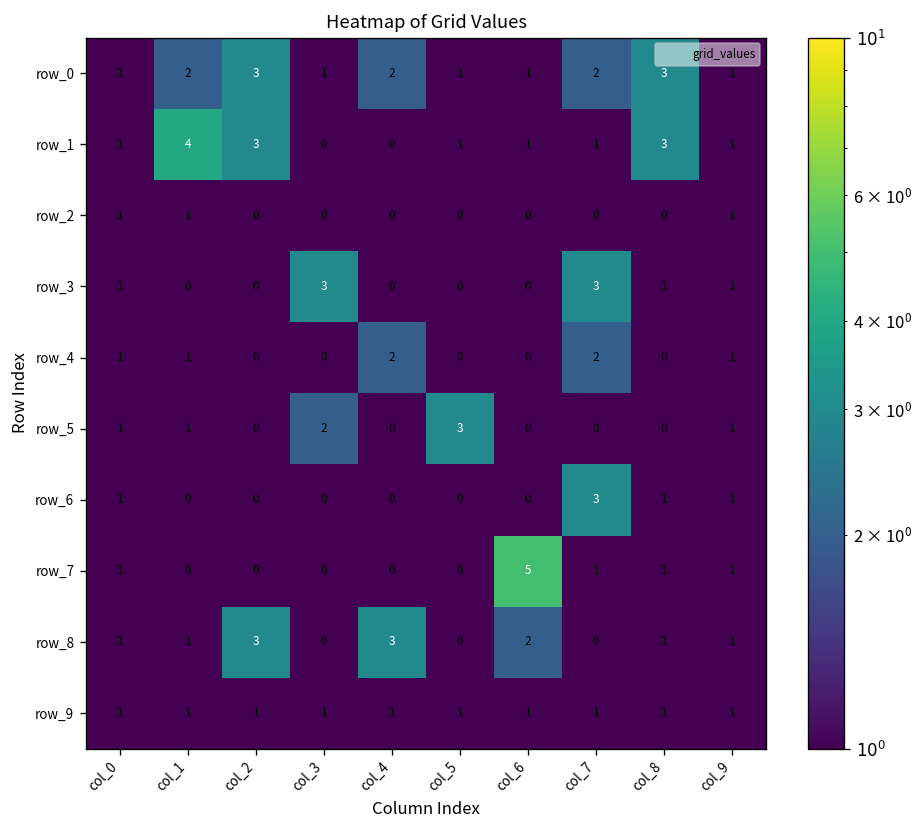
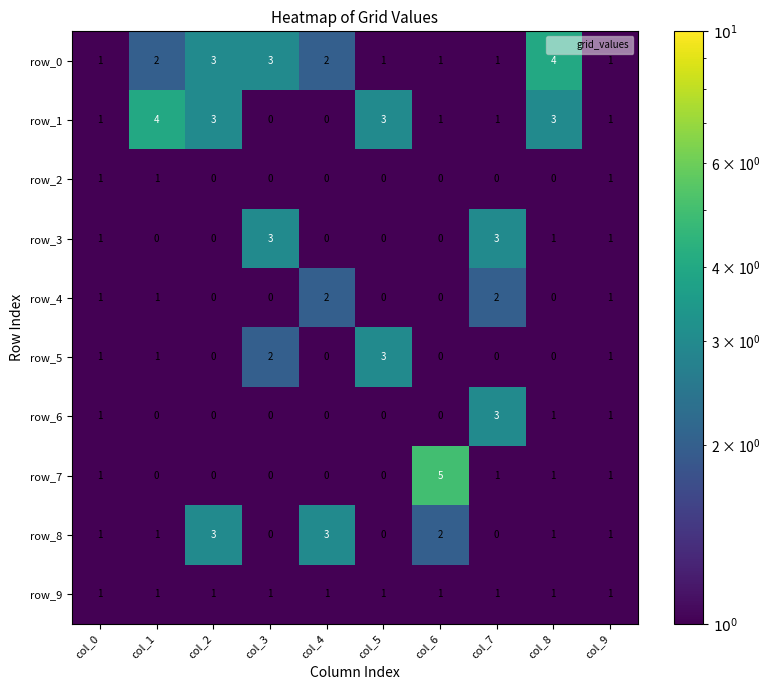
  {
    "row_0": {
      "col_0": 1,
      "col_1": 2,
      "col_2": 3,
-     "col_3": 1,
+     "col_3": 3,
      "col_4": 2,
      "col_5": 1,
      "col_6": 1,
-     "col_7": 2,
-     "col_8": 3,
+     "col_7": 1,
+     "col_8": 4,
      "col_9": 1
    },
    "row_1": {
      "col_0": 1,
      "col_1": 4,
      "col_2": 3,
      "col_3": 0,
      "col_4": 0,
-     "col_5": 1,
+     "col_5": 3,
      "col_6": 1,
      "col_7": 1,
      "col_8": 3,
      "col_9": 1
    },
    "row_2": {
      "col_0": 1,
      "col_1": 1,
      "col_2": 0,
      "col_3": 0,
      "col_4": 0,
      "col_5": 0,
      "col_6": 0,
      "col_7": 0,
      "col_8": 0,
      "col_9": 1
    },
    "row_3": {
      "col_0": 1,
      "col_1": 0,
      "col_2": 0,
      "col_3": 3,
      "col_4": 0,
      "col_5": 0,
      "col_6": 0,
      "col_7": 3,
      "col_8": 1,
      "col_9": 1
    },
    "row_4": {
      "col_0": 1,
      "col_1": 1,
      "col_2": 0,
      "col_3": 0,
      "col_4": 2,
      "col_5": 0,
      "col_6": 0,
      "col_7": 2,
      "col_8": 0,
      "col_9": 1
    },
    "row_5": {
      "col_0": 1,
      "col_1": 1,
      "col_2": 0,
      "col_3": 2,
      "col_4": 0,
      "col_5": 3,
      "col_6": 0,
      "col_7": 0,
      "col_8": 0,
      "col_9": 1
    },
    "row_6": {
      "col_0": 1,
      "col_1": 0,
      "col_2": 0,
      "col_3": 0,
      "col_4": 0,
      "col_5": 0,
      "col_6": 0,
      "col_7": 3,
      "col_8": 1,
      "col_9": 1
    },
    "row_7": {
      "col_0": 1,
      "col_1": 0,
      "col_2": 0,
      "col_3": 0,
      "col_4": 0,
      "col_5": 0,
      "col_6": 5,
      "col_7": 1,
      "col_8": 1,
      "col_9": 1
    },
    "row_8": {
      "col_0": 1,
      "col_1": 1,
      "col_2": 3,
      "col_3": 0,
      "col_4": 3,
      "col_5": 0,
      "col_6": 2,
      "col_7": 0,
      "col_8": 1,
      "col_9": 1
    },
    "row_9": {
      "col_0": 1,
      "col_1": 1,
      "col_2": 1,
      "col_3": 1,
      "col_4": 1,
      "col_5": 1,
      "col_6": 1,
      "col_7": 1,
      "col_8": 1,
      "col_9": 1
    }
  }
